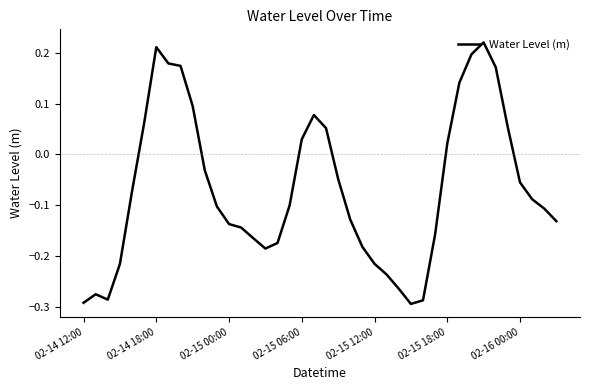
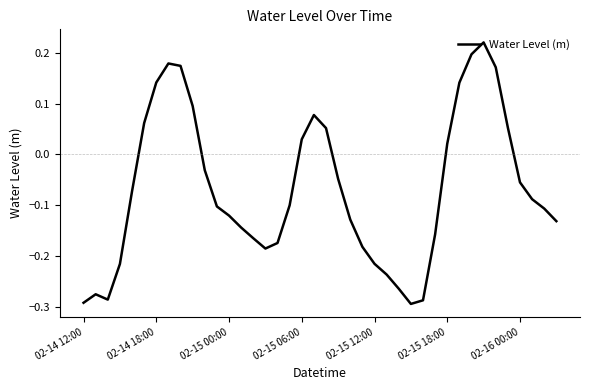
  {
    "02-14 12:00": -0.29,
-   "02-14 18:00": 0.21,
-   "02-15 00:00": -0.14,
+   "02-14 18:00": 0.14,
+   "02-15 00:00": -0.12,
    "02-15 06:00": 0.03,
    "02-15 12:00": -0.22,
    "02-15 18:00": 0.02,
    "02-16 00:00": -0.05
  }
